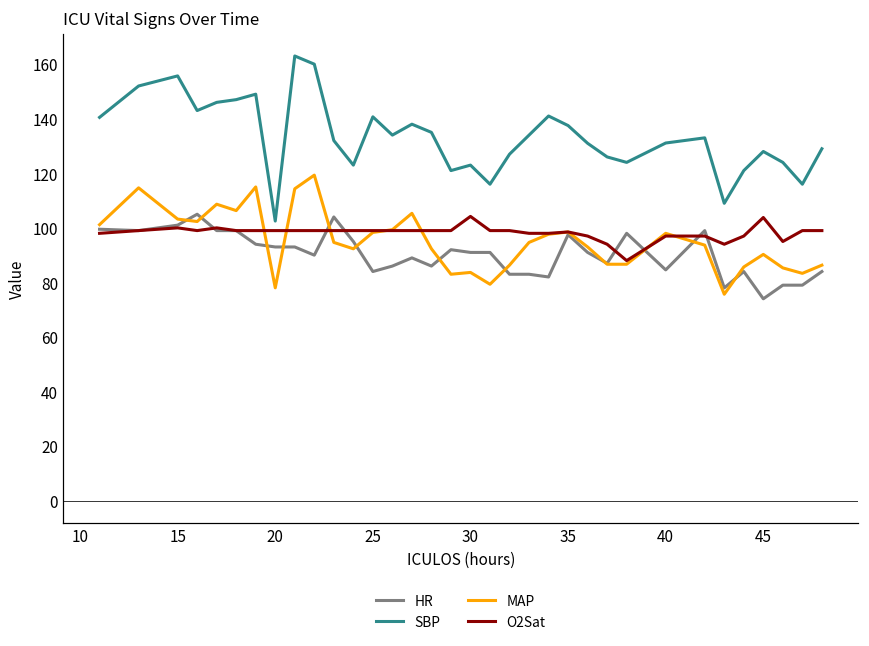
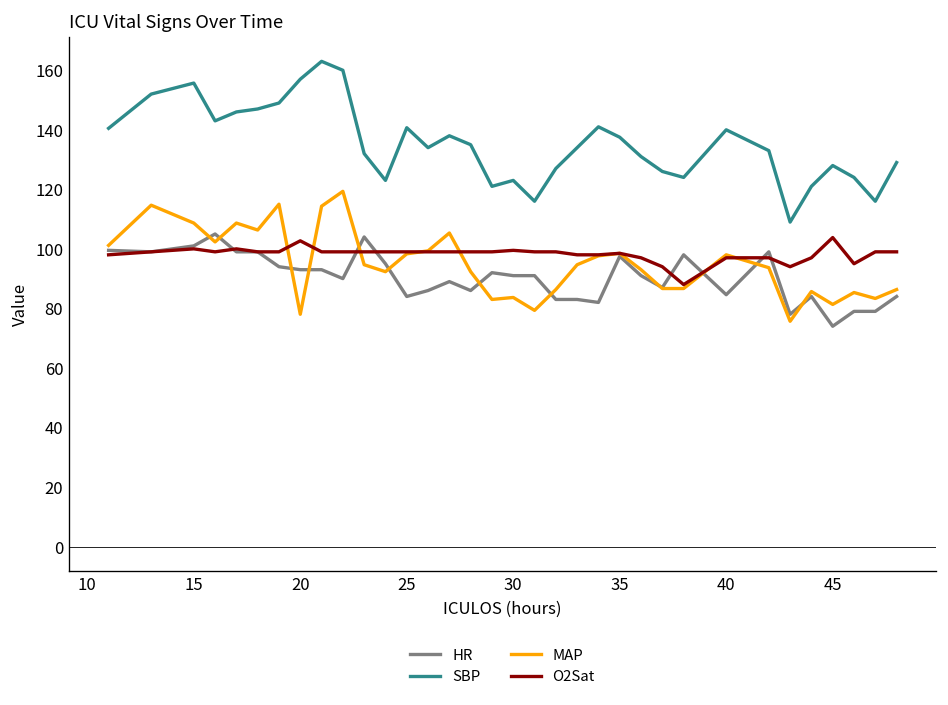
  {
    "HR": {
      "20": 93,
      "25": 84,
      "30": 91,
      "40": 85,
      "45": 74
    },
    "SBP": {
      "15": 156,
-     "20": 103,
+     "20": 157,
      "25": 141,
      "30": 123,
      "35": 138,
-     "40": 131,
+     "40": 140,
      "45": 128
    },
    "MAP": {
-     "15": 103,
+     "15": 109,
      "20": 78,
      "30": 84,
-     "45": 90
+     "45": 81
    },
    "O2Sat": {
-     "20": 99,
-     "30": 104,
+     "20": 103,
+     "30": 100,
      "45": 104
    }
  }
